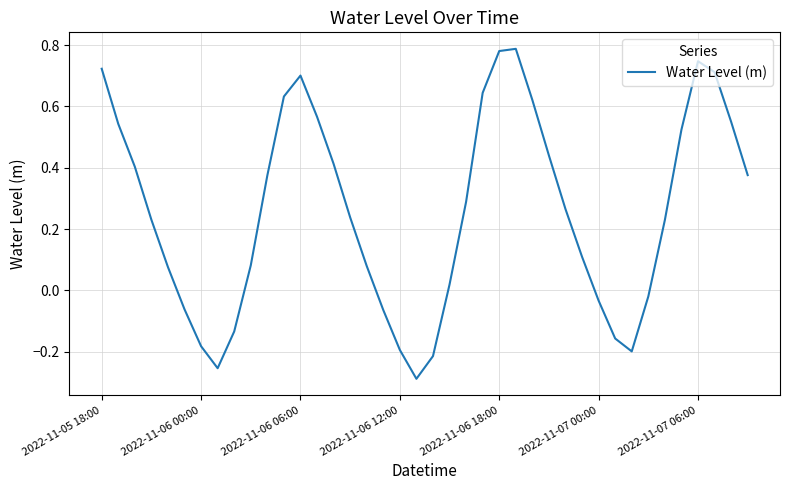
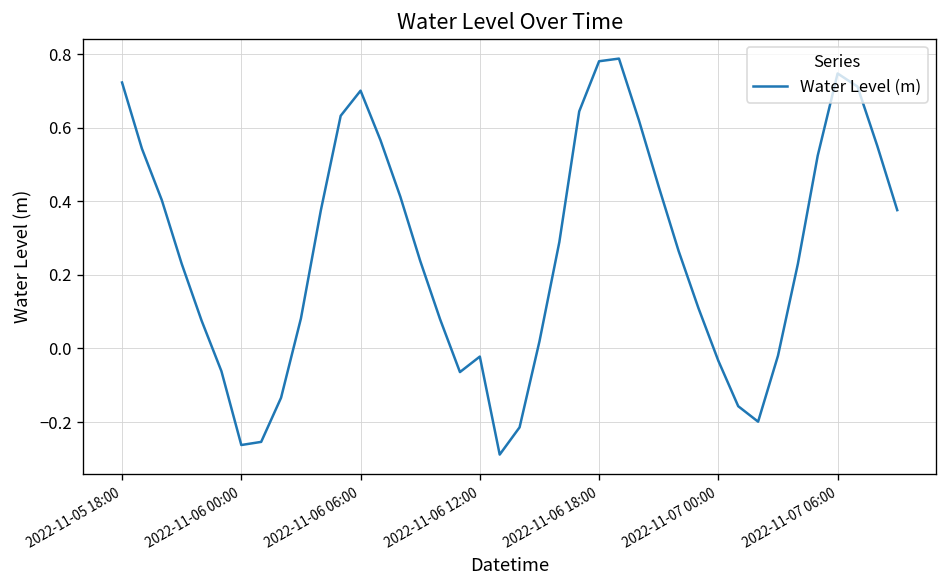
  {
    "2022-11-05 18:00": 0.72,
-   "2022-11-06 00:00": -0.18,
+   "2022-11-06 00:00": -0.26,
    "2022-11-06 06:00": 0.70,
-   "2022-11-06 12:00": -0.19,
+   "2022-11-06 12:00": -0.02,
    "2022-11-06 18:00": 0.78,
    "2022-11-07 00:00": -0.03
  }
